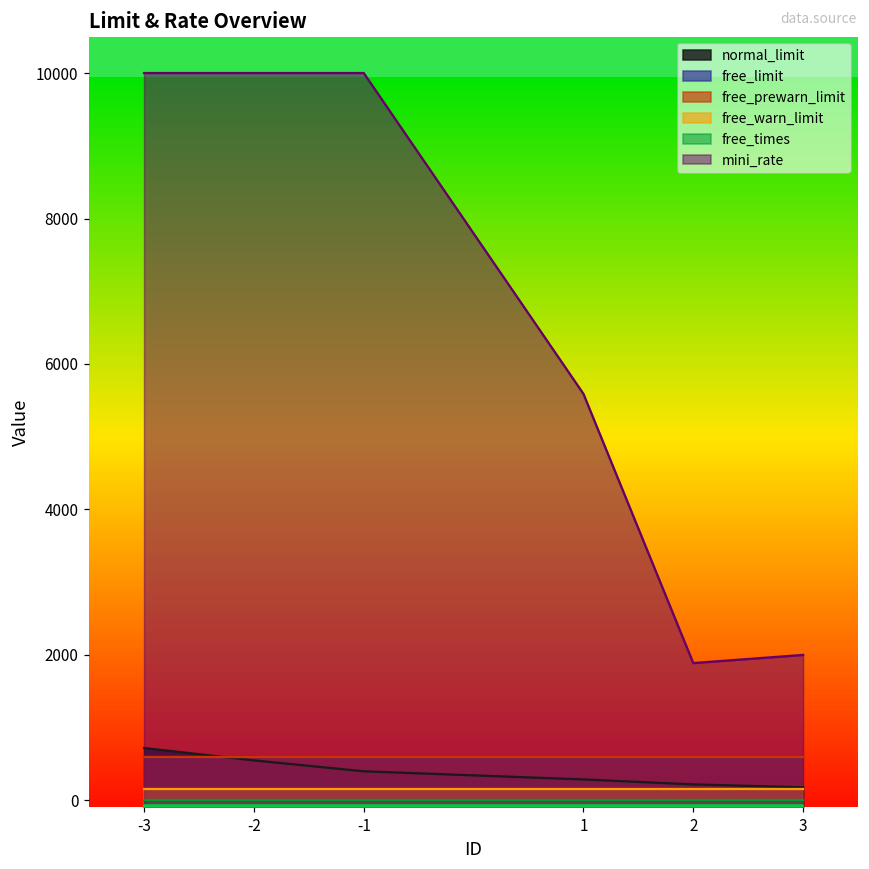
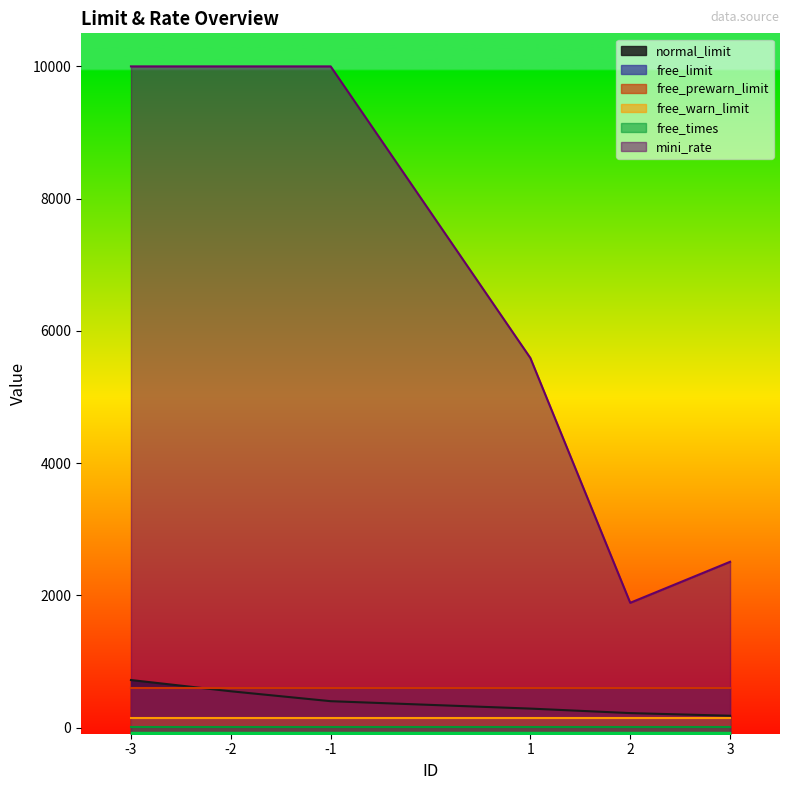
  {
    "normal_limit": {
      "-3": 700,
      "-2": 600,
      "-1": 400,
      "1": 300,
      "2": 200
    },
    "free_prewarn_limit": {
      "-3": 600,
      "-2": 600,
      "-1": 600,
      "1": 600,
      "2": 600,
      "3": 600
    },
    "free_warn_limit": {
      "-3": 200,
      "-2": 200,
      "-1": 200,
      "1": 200,
      "2": 200
    },
    "mini_rate": {
      "-3": 10000,
      "-2": 10000,
      "-1": 10000,
      "1": 5600,
      "2": 1900,
-     "3": 2000
+     "3": 2500
    }
  }
